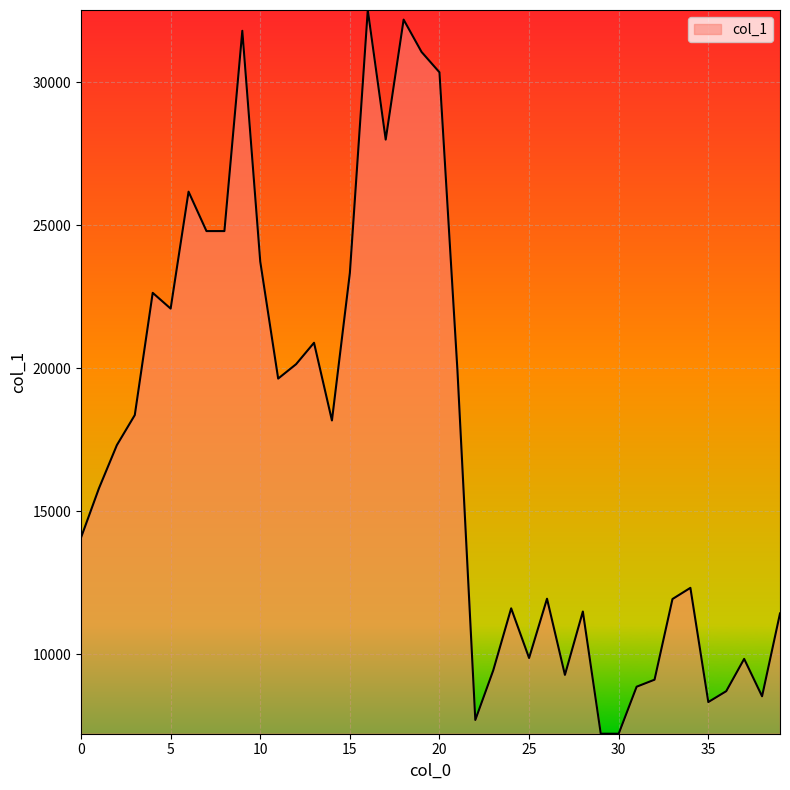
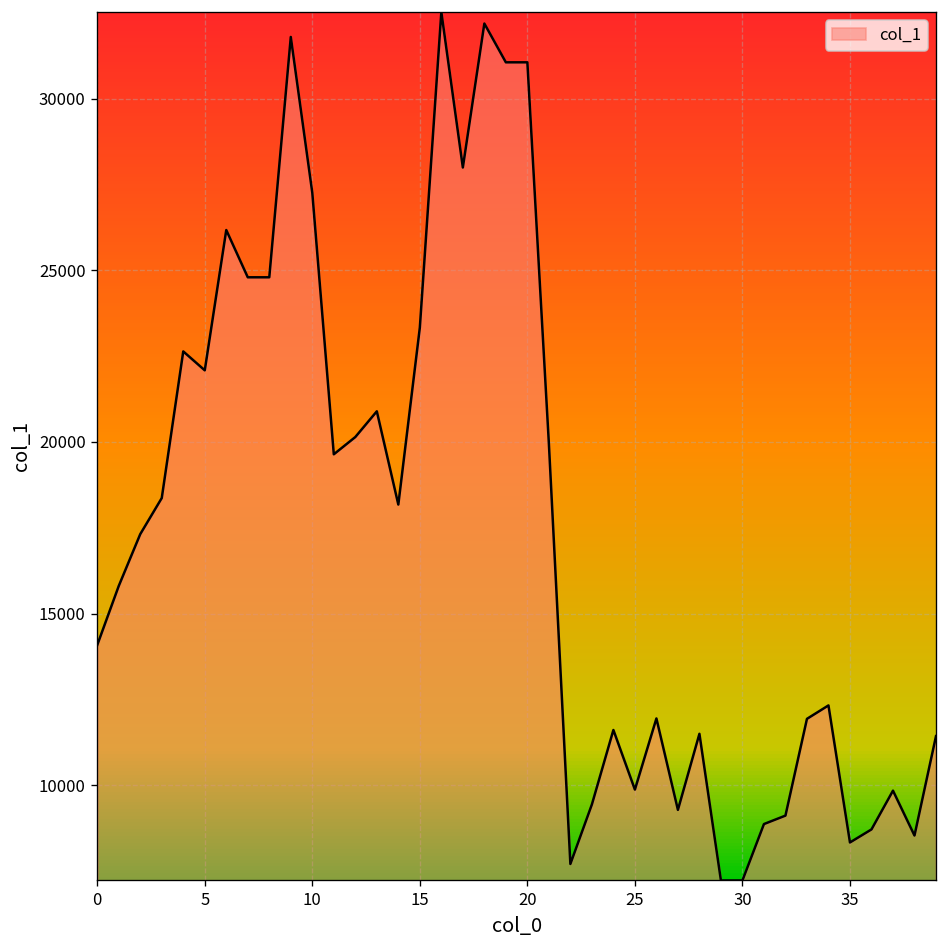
  {
    "0": 14100,
    "5": 22100,
-   "10": 23700,
+   "10": 27300,
    "15": 23300,
-   "20": 30300,
+   "20": 31100,
    "25": 9900,
    "30": 7200,
    "35": 8300
  }
